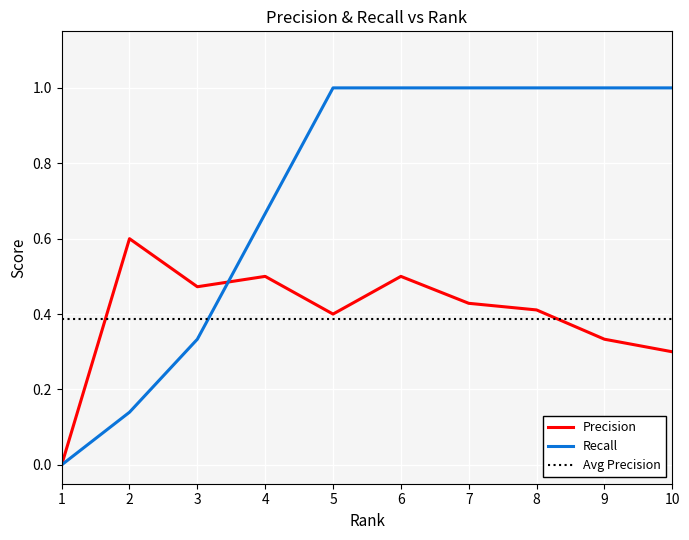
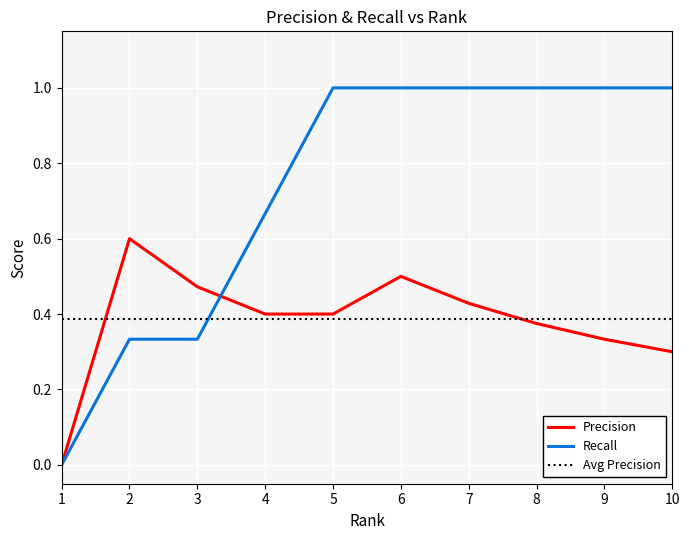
  {
    "Precision": {
      "2": 0.60,
      "3": 0.47,
-     "4": 0.5,
+     "4": 0.4,
      "5": 0.40,
      "6": 0.50,
      "7": 0.43,
-     "8": 0.41,
+     "8": 0.38,
      "9": 0.33,
      "10": 0.30
    },
    "Recall": {
-     "2": 0.14,
+     "2": 0.33,
      "3": 0.33,
      "4": 0.67,
      "5": 1.00,
      "6": 1.00,
      "7": 1.00,
      "8": 1.00,
      "9": 1.00,
      "10": 1.00
    }
  }
